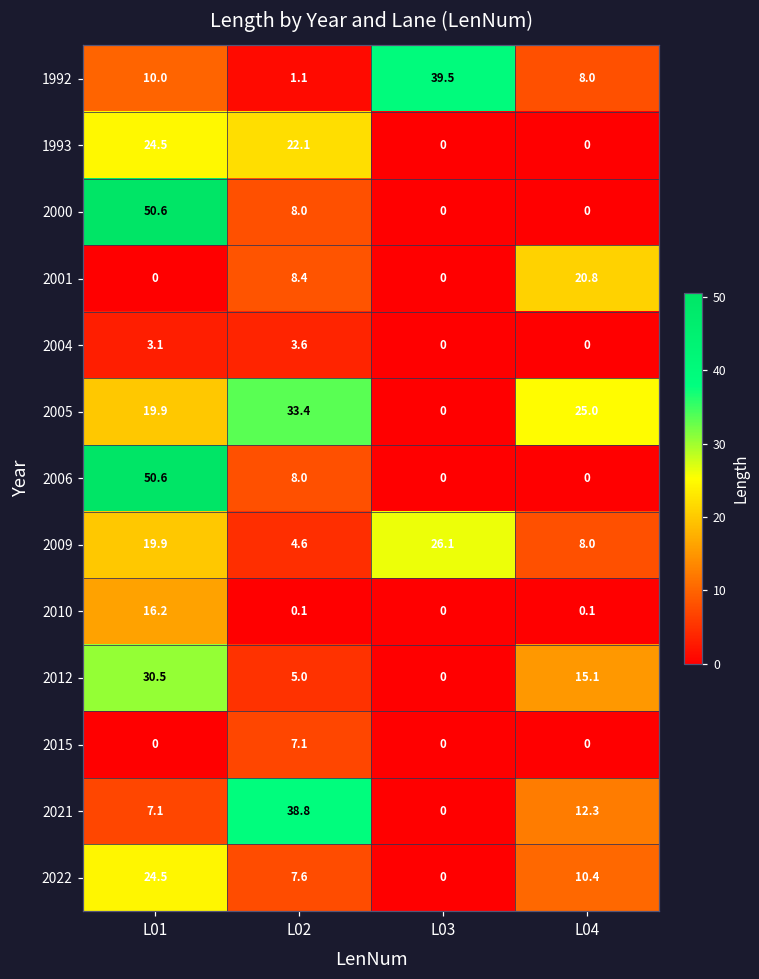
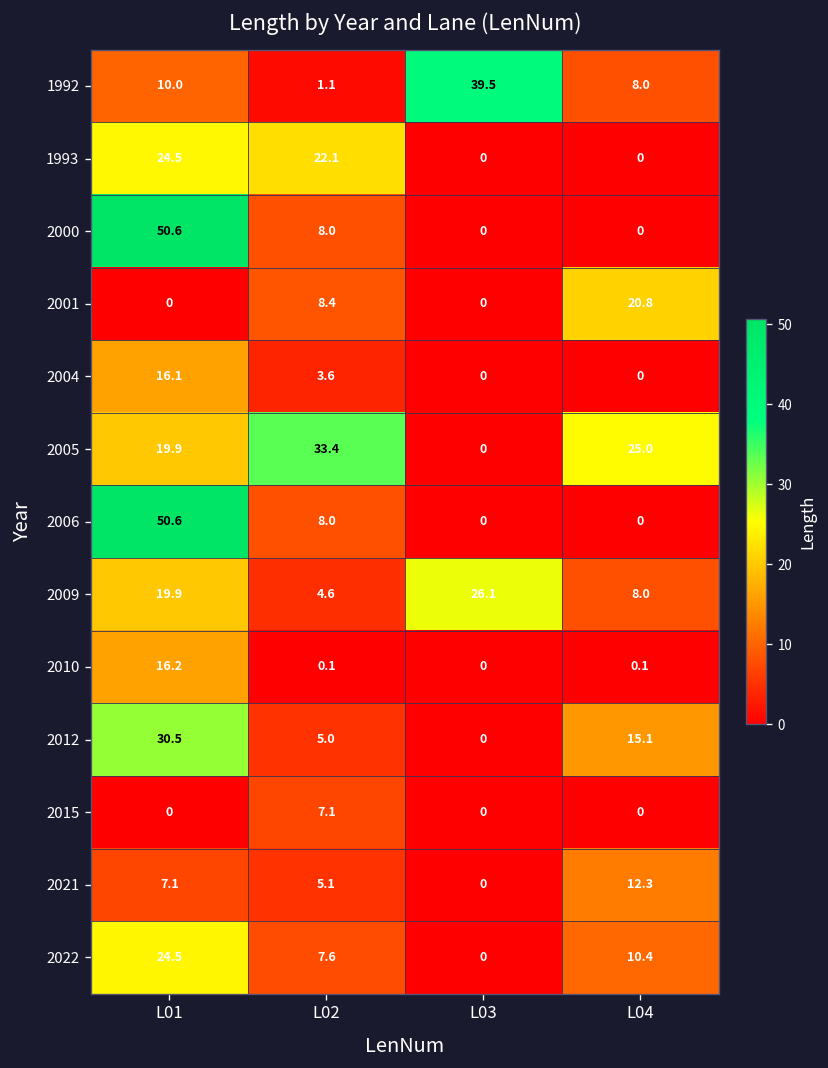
  {
    "1992": {
      "L01": 10.0,
      "L02": 1.1,
      "L03": 39.5,
      "L04": 8.0
    },
    "1993": {
      "L01": 24.5,
      "L02": 22.1,
      "L03": 0,
      "L04": 0
    },
    "2000": {
      "L01": 50.6,
      "L02": 8.0,
      "L03": 0,
      "L04": 0
    },
    "2001": {
      "L01": 0,
      "L02": 8.4,
      "L03": 0,
      "L04": 20.8
    },
    "2004": {
-     "L01": 3.1,
+     "L01": 16.1,
      "L02": 3.6,
      "L03": 0,
      "L04": 0
    },
    "2005": {
      "L01": 19.9,
      "L02": 33.4,
      "L03": 0,
      "L04": 25.0
    },
    "2006": {
      "L01": 50.6,
      "L02": 8.0,
      "L03": 0,
      "L04": 0
    },
    "2009": {
      "L01": 19.9,
      "L02": 4.6,
      "L03": 26.1,
      "L04": 8.0
    },
    "2010": {
      "L01": 16.2,
      "L02": 0.1,
      "L03": 0,
      "L04": 0.1
    },
    "2012": {
      "L01": 30.5,
      "L02": 5.0,
      "L03": 0,
      "L04": 15.1
    },
    "2015": {
      "L01": 0,
      "L02": 7.1,
      "L03": 0,
      "L04": 0
    },
    "2021": {
      "L01": 7.1,
-     "L02": 38.8,
+     "L02": 5.1,
      "L03": 0,
      "L04": 12.3
    },
    "2022": {
      "L01": 24.5,
      "L02": 7.6,
      "L03": 0,
      "L04": 10.4
    }
  }
